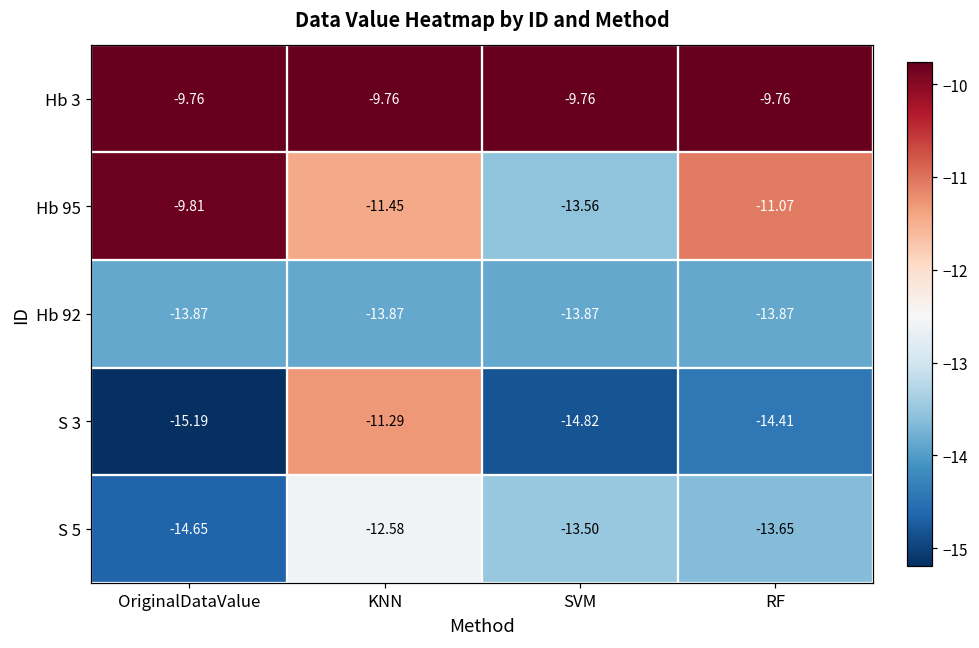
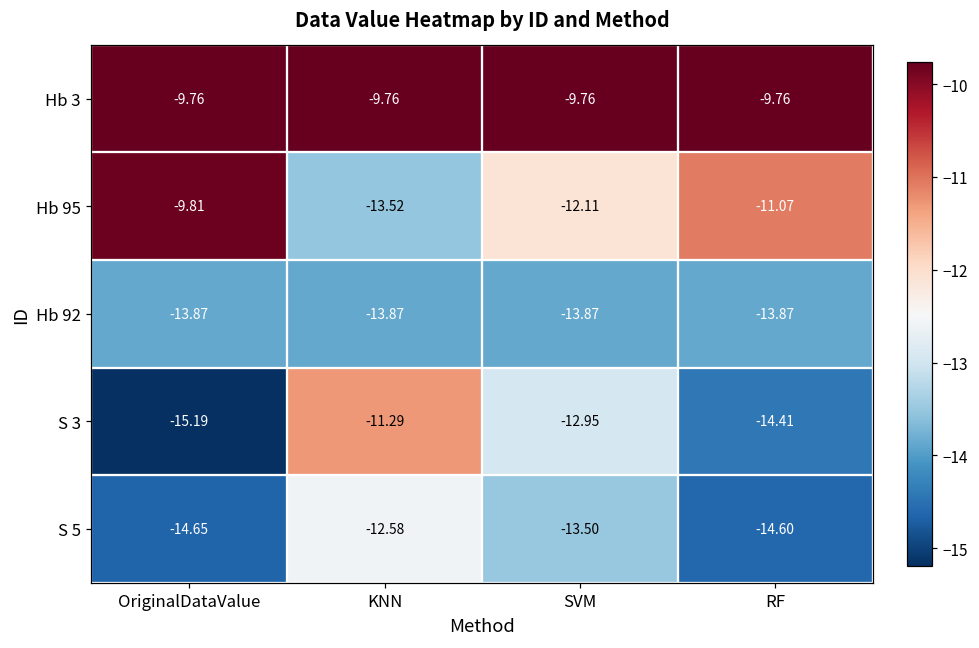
  {
    "Hb 3": {
      "OriginalDataValue": -9.76,
      "KNN": -9.76,
      "SVM": -9.76,
      "RF": -9.76
    },
    "Hb 95": {
      "OriginalDataValue": -9.81,
-     "KNN": -11.45,
-     "SVM": -13.56,
+     "KNN": -13.52,
+     "SVM": -12.11,
      "RF": -11.07
    },
    "Hb 92": {
      "OriginalDataValue": -13.87,
      "KNN": -13.87,
      "SVM": -13.87,
      "RF": -13.87
    },
    "S 3": {
      "OriginalDataValue": -15.19,
      "KNN": -11.29,
-     "SVM": -14.82,
+     "SVM": -12.95,
      "RF": -14.41
    },
    "S 5": {
      "OriginalDataValue": -14.65,
      "KNN": -12.58,
      "SVM": -13.50,
-     "RF": -13.65
+     "RF": -14.60
    }
  }
